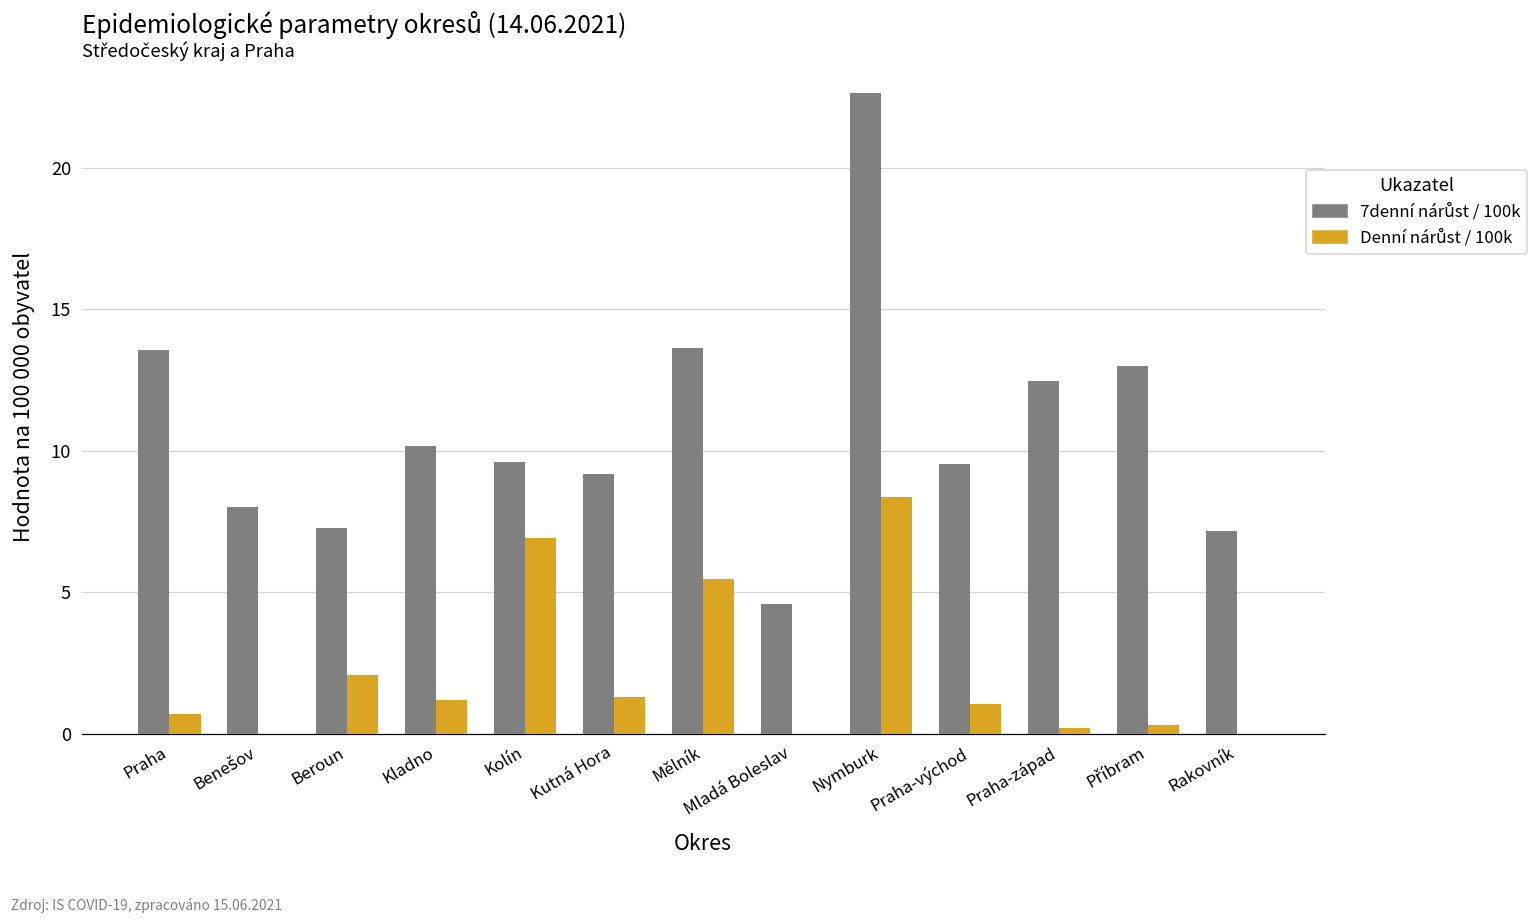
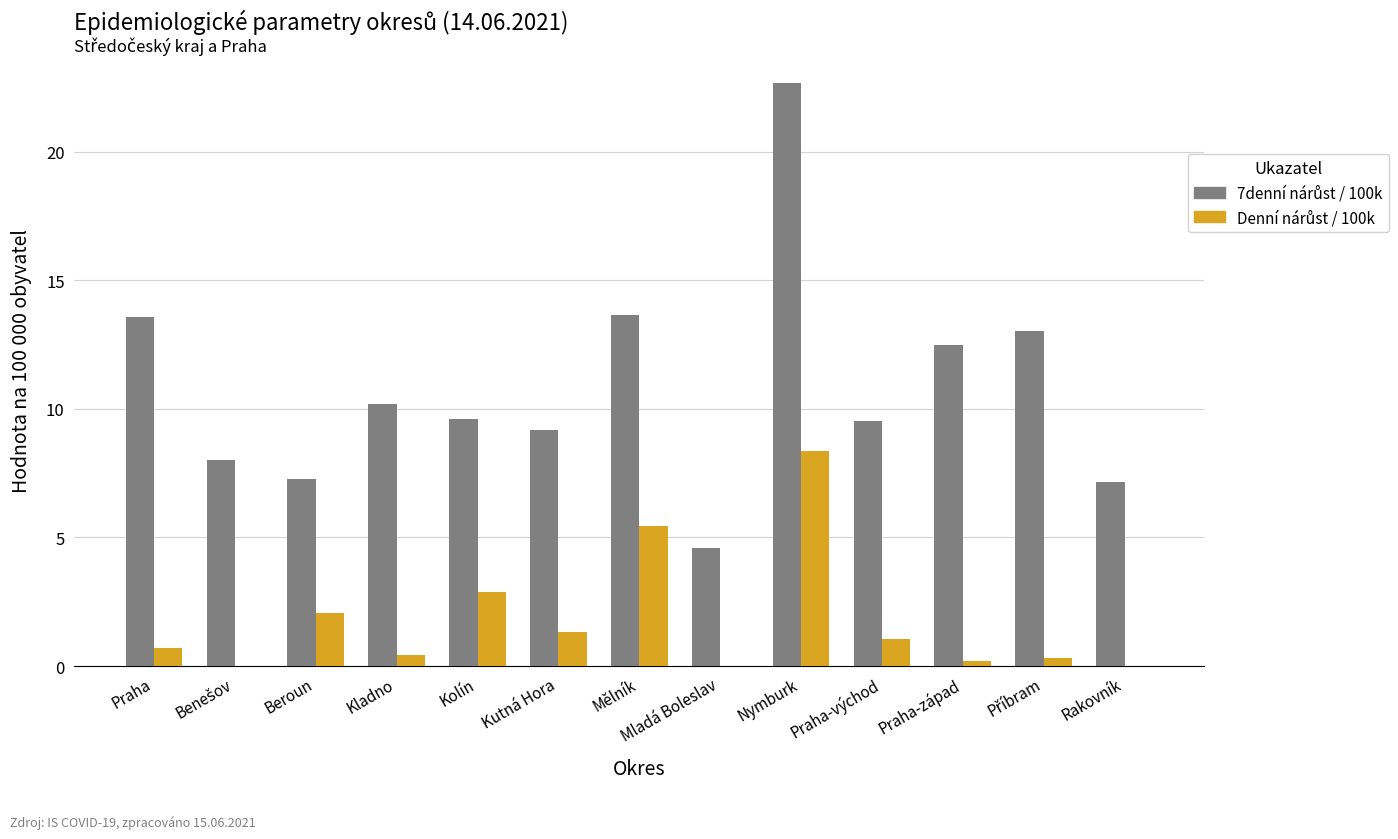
  {
    "7denní nárůst / 100k": {
      "Praha": 13.6,
      "Benešov": 8.0,
      "Beroun": 7.3,
      "Kladno": 10.2,
      "Kolín": 9.6,
      "Kutná Hora": 9.2,
      "Mělník": 13.6,
      "Mladá Boleslav": 4.6,
      "Nymburk": 22.7,
      "Praha-východ": 9.5,
      "Praha-západ": 12.5,
      "Příbram": 13.0,
      "Rakovník": 7.2
    },
    "Denní nárůst / 100k": {
      "Praha": 0.7,
      "Benešov": 0.0,
      "Beroun": 2.1,
-     "Kladno": 1.2,
-     "Kolín": 6.9,
+     "Kladno": 0.4,
+     "Kolín": 2.9,
      "Kutná Hora": 1.3,
      "Mělník": 5.5,
      "Mladá Boleslav": 0.0,
      "Nymburk": 8.4,
      "Praha-východ": 1.1,
      "Praha-západ": 0.2,
      "Příbram": 0.3,
      "Rakovník": 0.0
    }
  }
